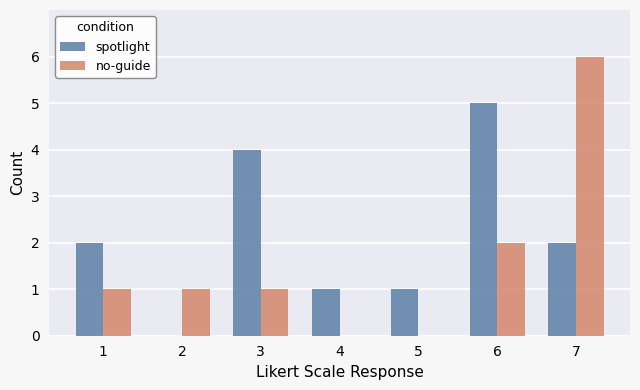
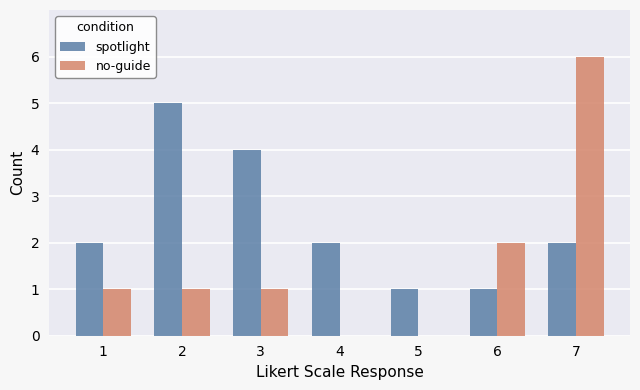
  {
    "spotlight": {
      "1": 2,
-     "2": 0,
+     "2": 5,
      "3": 4,
-     "4": 1,
+     "4": 2,
      "5": 1,
-     "6": 5,
+     "6": 1,
      "7": 2
    },
    "no-guide": {
      "1": 1,
      "2": 1,
      "3": 1,
      "4": 0,
      "5": 0,
      "6": 2,
      "7": 6
    }
  }
